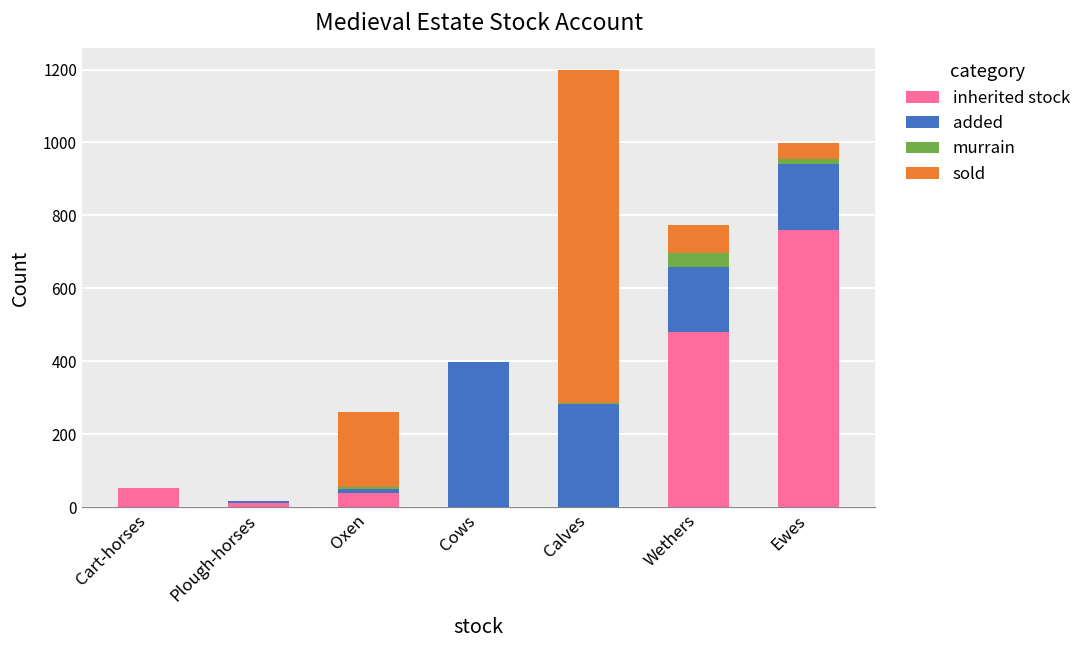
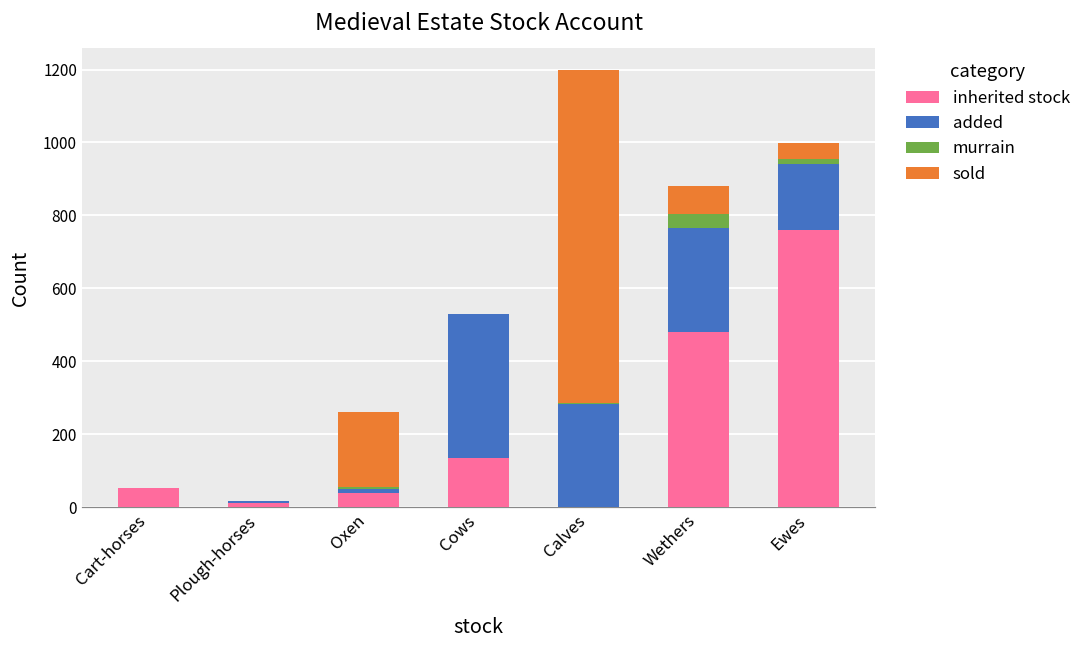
  {
    "inherited stock": {
      "Cart-horses": 50,
      "Plough-horses": 10,
      "Oxen": 40,
-     "Cows": 0,
+     "Cows": 130,
      "Calves": 0,
      "Wethers": 480,
      "Ewes": 760
    },
    "added": {
      "Cart-horses": 0,
      "Oxen": 10,
      "Cows": 400,
      "Calves": 280,
-     "Wethers": 180,
+     "Wethers": 290,
      "Ewes": 180
    },
    "murrain": {
      "Cart-horses": 0,
      "Wethers": 40,
      "Ewes": 10
    },
    "sold": {
      "Cart-horses": 0,
      "Plough-horses": 0,
      "Oxen": 210,
      "Cows": 0,
      "Calves": 910,
      "Wethers": 80,
      "Ewes": 50
    }
  }
